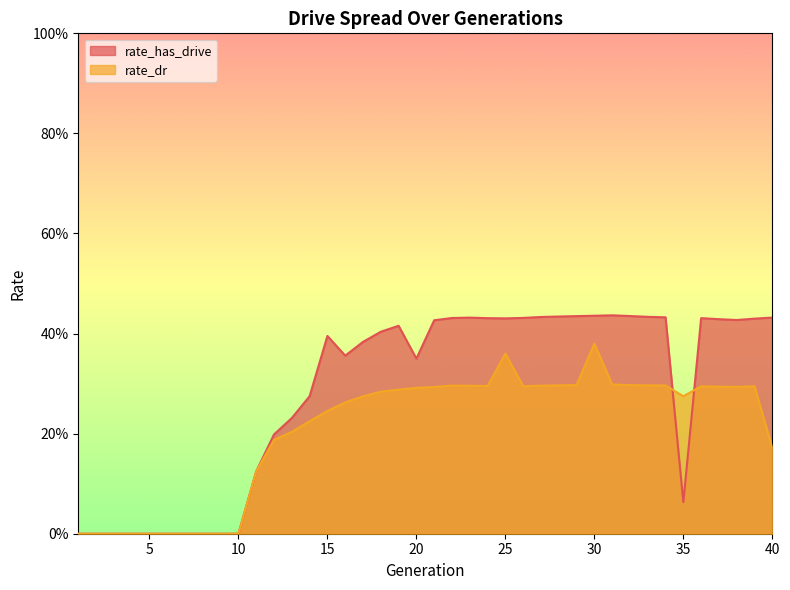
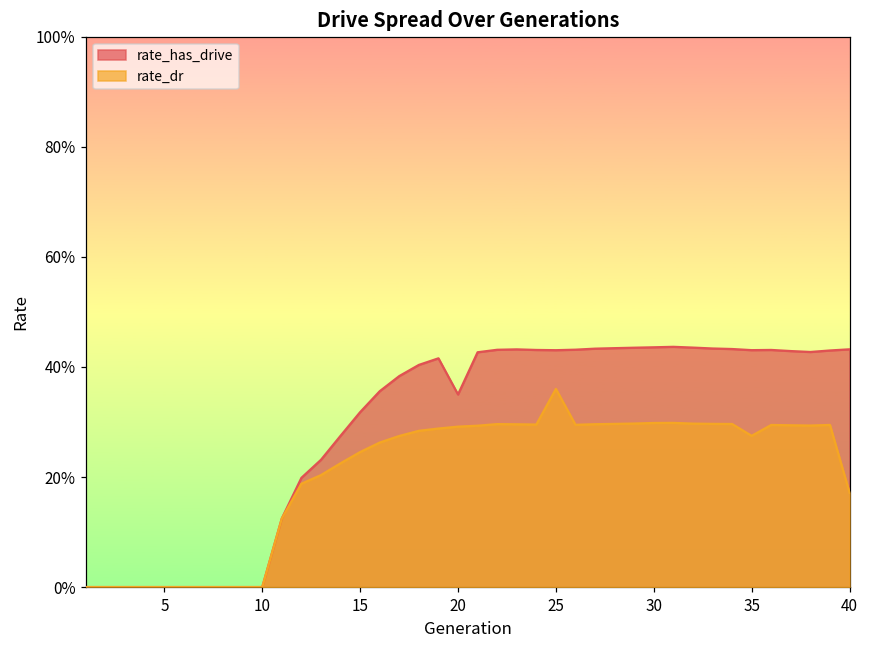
  {
    "rate_has_drive": {
-     "15": "40%",
+     "15": "32%",
      "20": "35%",
      "25": "43%",
      "30": "44%",
-     "35": "6%",
+     "35": "43%",
      "40": "43%"
    },
    "rate_dr": {
      "15": "25%",
      "20": "29%",
      "25": "36%",
-     "30": "38%",
+     "30": "30%",
      "35": "27%",
      "40": "17%"
    }
  }
